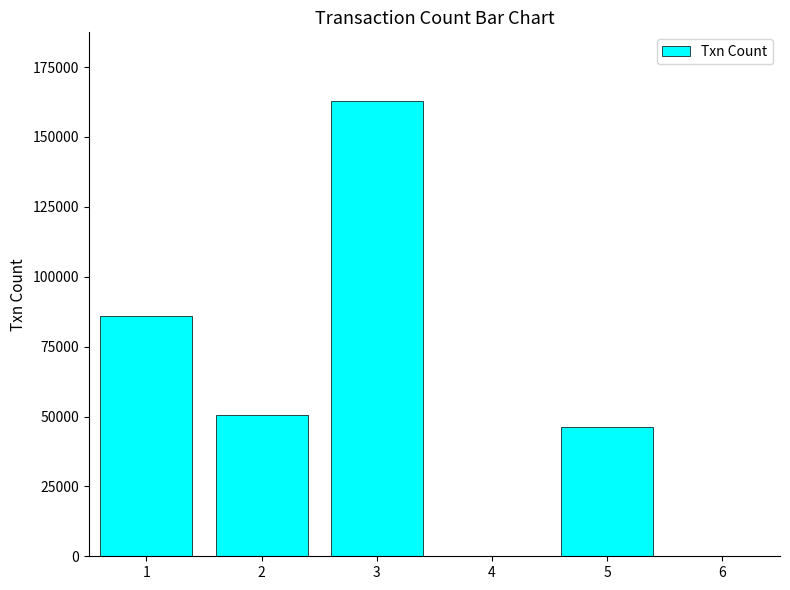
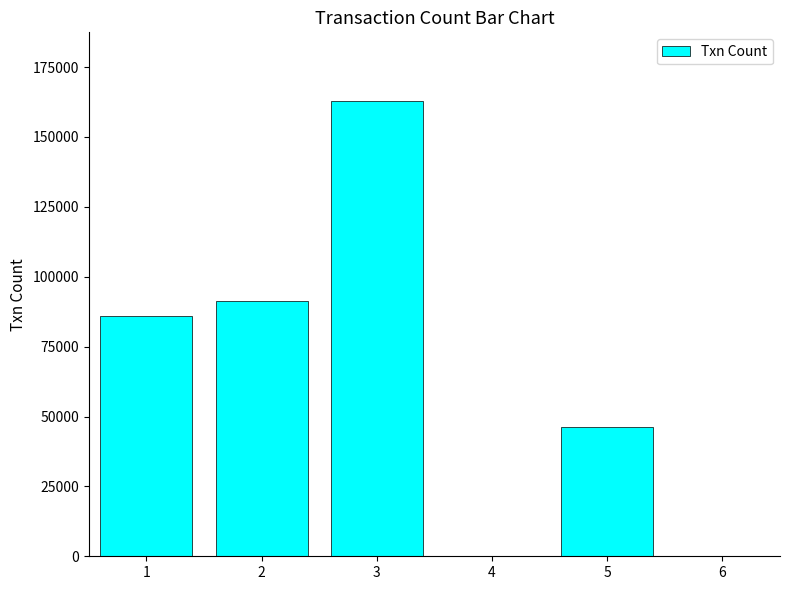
  {
    "1": 86000,
-   "2": 50000,
+   "2": 91000,
    "3": 163000,
    "5": 46000
  }
